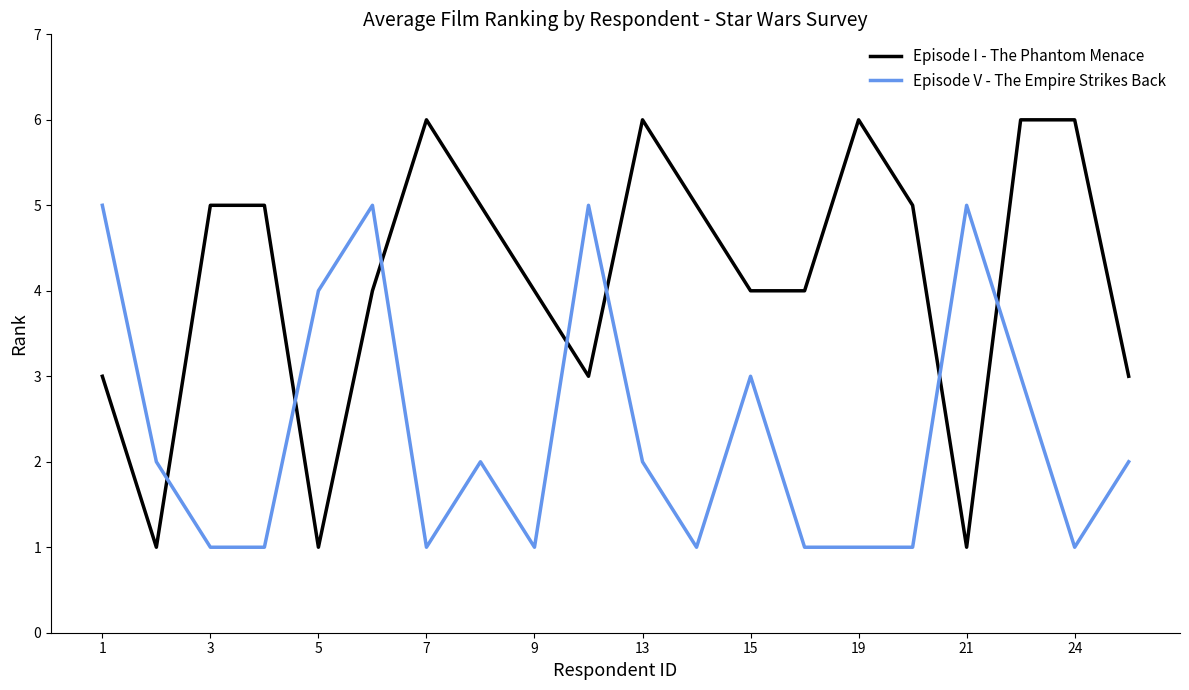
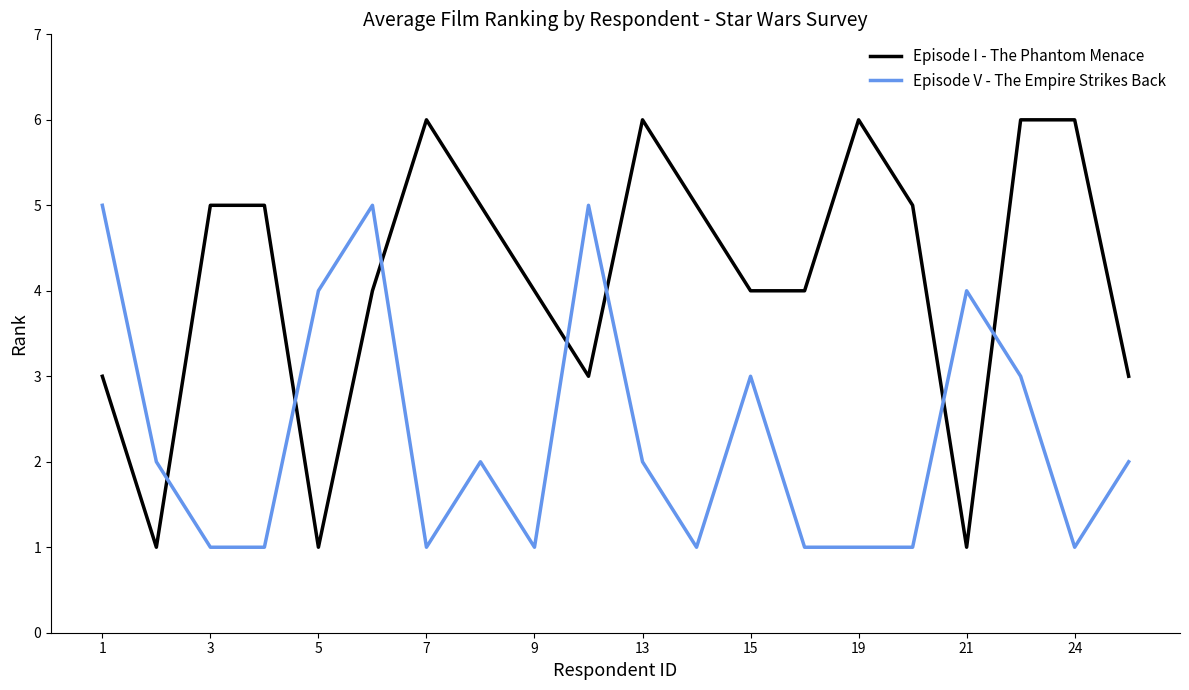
  {
    "Episode I - The Phantom Menace": {
      "21": 1,
      "24": 6
    },
    "Episode V - The Empire Strikes Back": {
-     "21": 5,
+     "21": 4,
      "24": 1
    }
  }
